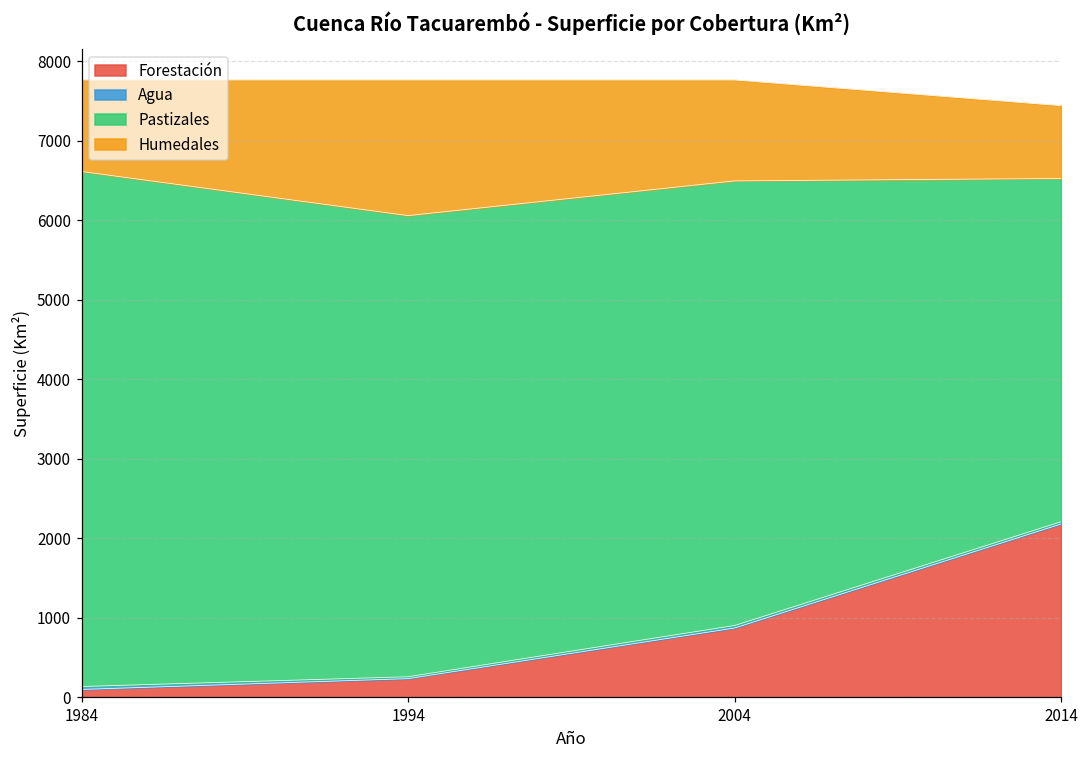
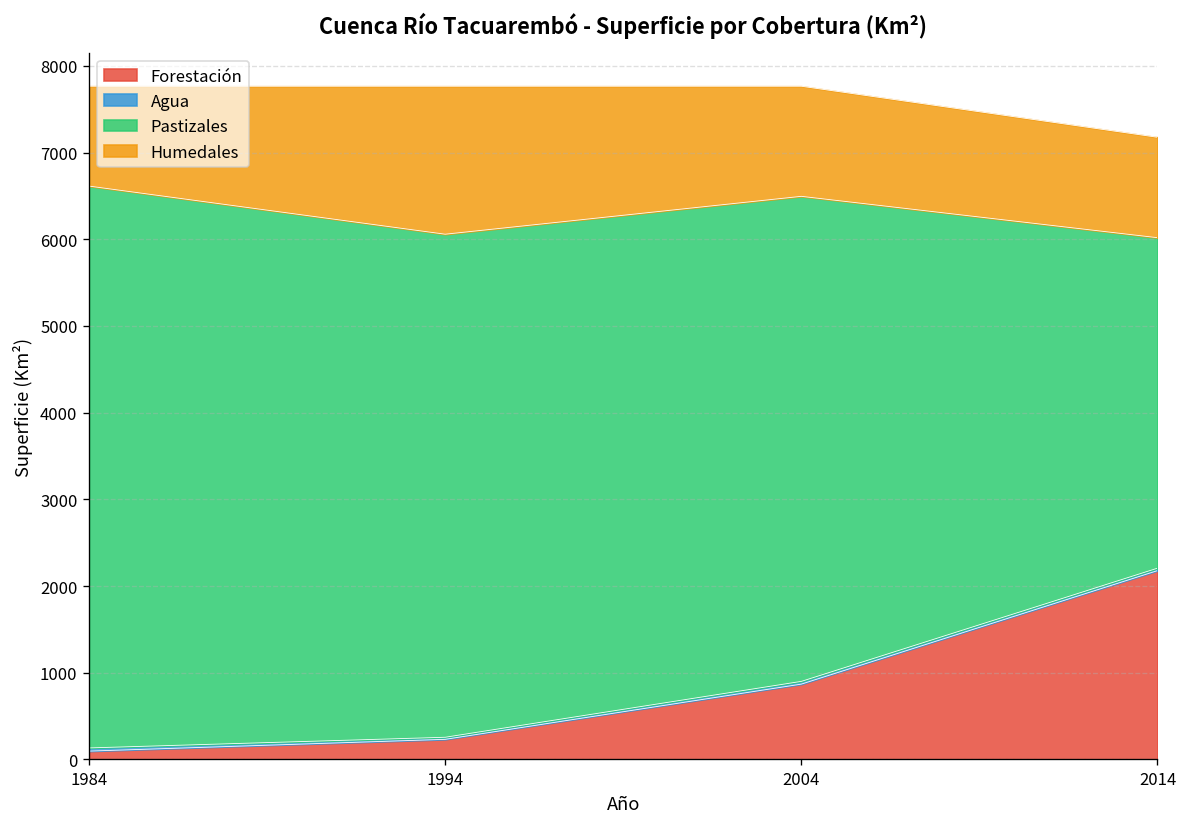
  {
    "Forestación": {
      "1984": 100
    },
    "Agua": {
      "1984": 0
    },
    "Pastizales": {
      "1984": 6500,
      "1994": 5800,
      "2004": 5600,
-     "2014": 4300
+     "2014": 3800
    },
    "Humedales": {
      "1984": 1200,
      "1994": 1700,
      "2004": 1300,
-     "2014": 900
+     "2014": 1200
    }
  }
